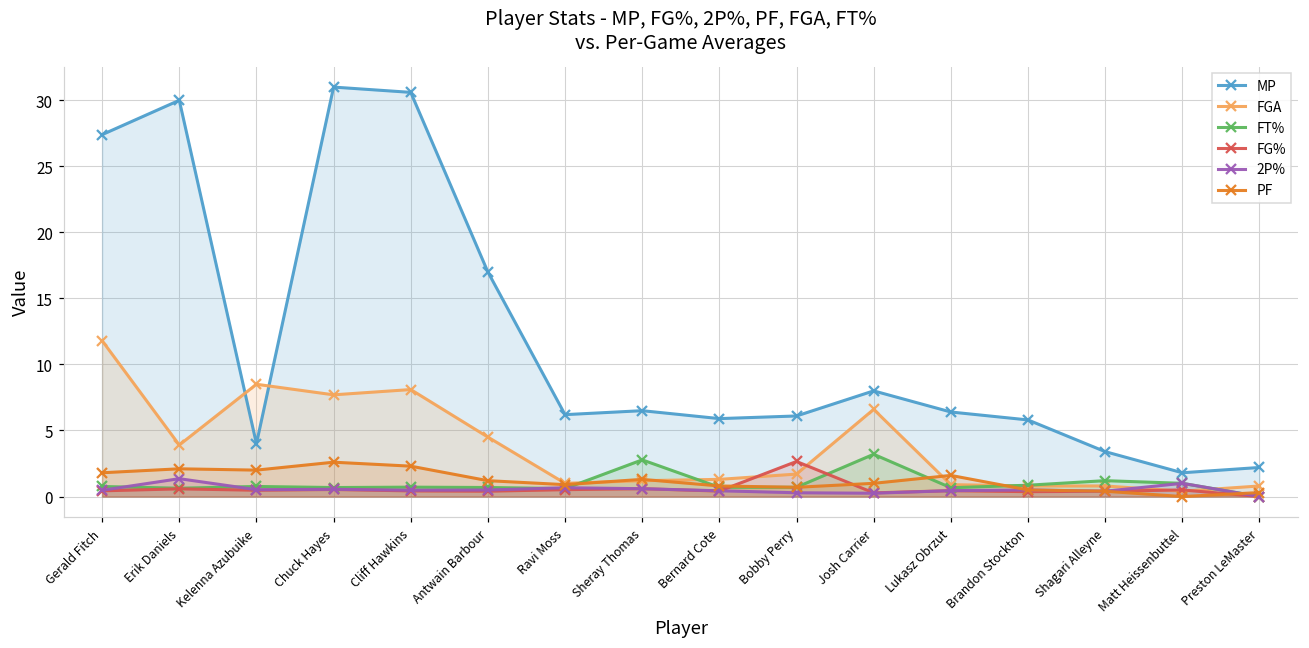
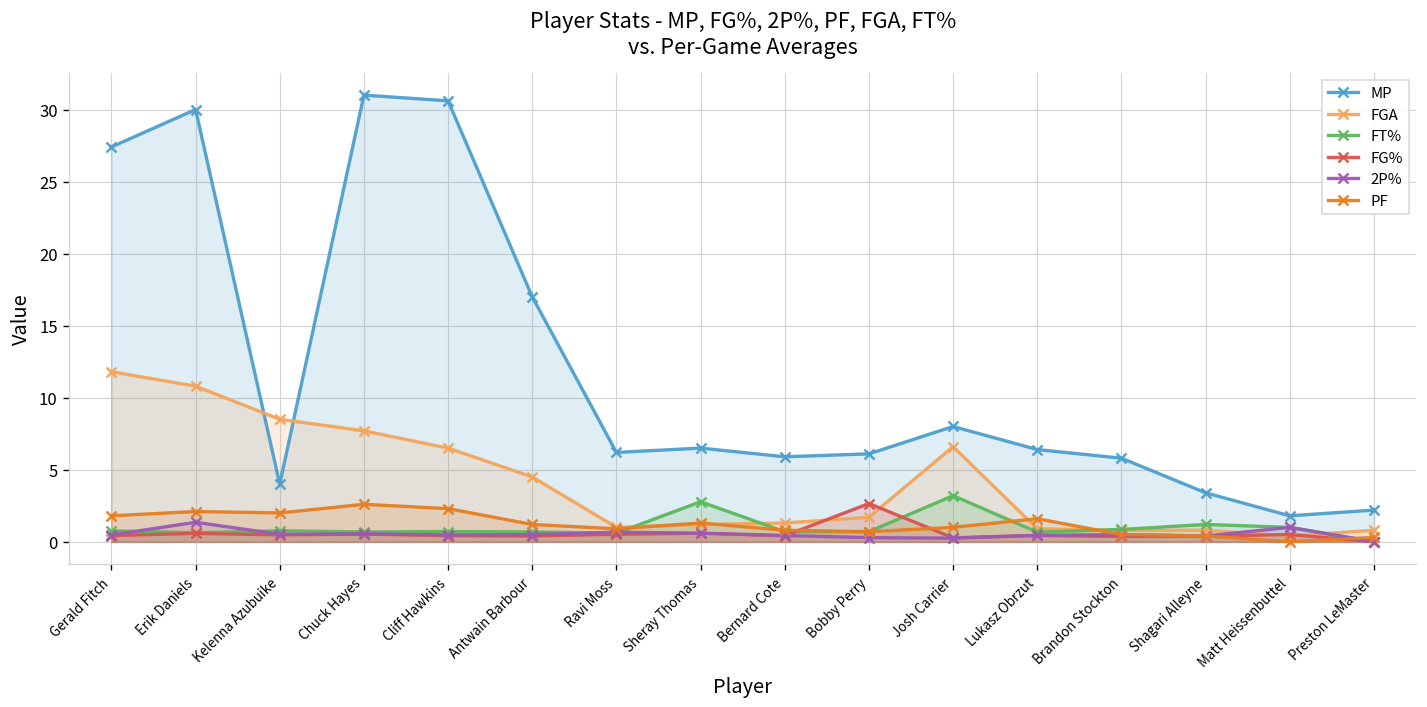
  {
    "MP": {
      "Gerald Fitch": 27.4,
      "Erik Daniels": 30.0,
      "Kelenna Azubuike": 4.0,
      "Chuck Hayes": 31.0,
      "Cliff Hawkins": 30.6,
      "Antwain Barbour": 17.0,
      "Ravi Moss": 6.2,
      "Sheray Thomas": 6.5,
      "Bernard Cote": 5.9,
      "Bobby Perry": 6.1,
      "Josh Carrier": 8.0,
      "Lukasz Obrzut": 6.4,
      "Brandon Stockton": 5.8,
      "Shagari Alleyne": 3.4,
      "Matt Heissenbuttel": 1.8,
      "Preston LeMaster": 2.2
    },
    "FGA": {
      "Gerald Fitch": 11.8,
-     "Erik Daniels": 3.9,
+     "Erik Daniels": 10.8,
      "Kelenna Azubuike": 8.5,
      "Chuck Hayes": 7.7,
-     "Cliff Hawkins": 8.1,
+     "Cliff Hawkins": 6.5,
      "Antwain Barbour": 4.5,
      "Bernard Cote": 1.3,
      "Bobby Perry": 1.7,
      "Josh Carrier": 6.6,
      "Lukasz Obrzut": 0.9,
      "Shagari Alleyne": 0.8,
      "Preston LeMaster": 0.8
    },
    "FT%": {
      "Gerald Fitch": 0.8,
      "Kelenna Azubuike": 0.8,
      "Cliff Hawkins": 0.7,
      "Sheray Thomas": 2.8,
      "Josh Carrier": 3.2,
      "Lukasz Obrzut": 0.7,
      "Shagari Alleyne": 1.2
    },
    "FG%": {
      "Bobby Perry": 2.7
    },
    "2P%": {
      "Erik Daniels": 1.4,
      "Bobby Perry": 0.3
    },
    "PF": {
      "Gerald Fitch": 1.8,
      "Erik Daniels": 2.1,
      "Kelenna Azubuike": 2.0,
      "Chuck Hayes": 2.6,
      "Cliff Hawkins": 2.3,
      "Antwain Barbour": 1.2,
      "Josh Carrier": 1.0,
      "Lukasz Obrzut": 1.6,
      "Matt Heissenbuttel": 0.0,
      "Preston LeMaster": 0.3
    }
  }
